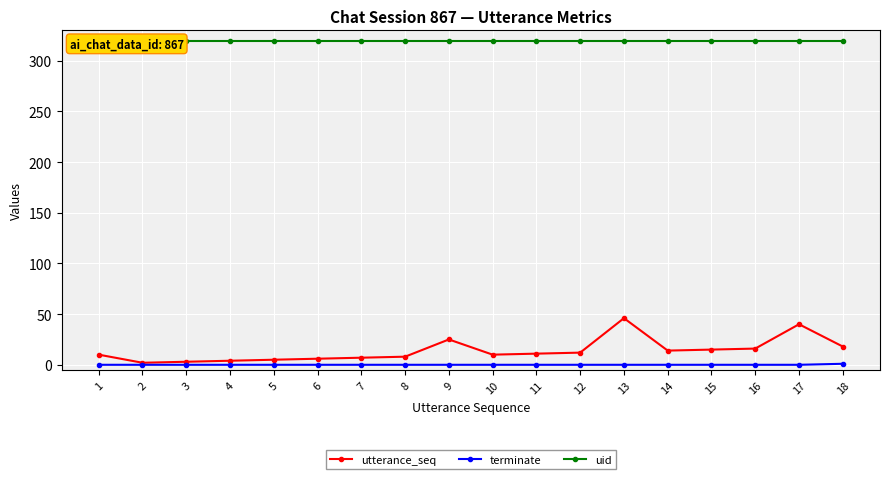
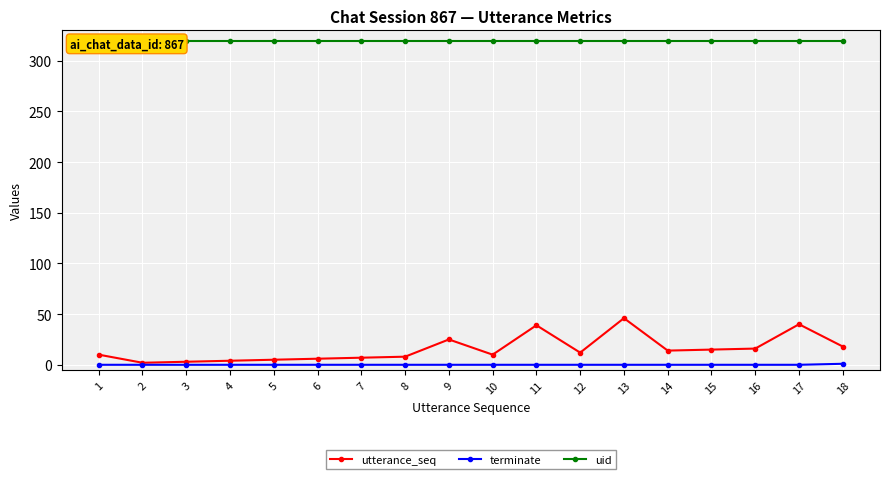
  {
    "utterance_seq": {
      "1": 10,
      "3": 3,
      "4": 4,
      "5": 5,
      "6": 6,
      "7": 7,
      "8": 8,
      "9": 25,
      "10": 10,
-     "11": 11,
+     "11": 39,
      "12": 12,
      "13": 46,
      "14": 14,
      "15": 15,
      "16": 16,
      "17": 40,
      "18": 18
    },
    "terminate": {
      "1": 0,
      "3": 0,
      "4": 0,
      "5": 0,
      "6": 0,
      "7": 0,
      "8": 0,
      "9": 0,
      "10": 0,
      "11": 0,
      "12": 0,
      "13": 0,
      "14": 0,
      "15": 0,
      "16": 0,
      "17": 0,
      "18": 1
    },
    "uid": {
      "4": 319,
      "5": 319,
      "6": 319,
      "7": 319,
      "8": 319,
      "9": 319,
      "10": 319,
      "11": 319,
      "12": 319,
      "13": 319,
      "14": 319,
      "15": 319,
      "16": 319,
      "17": 319,
      "18": 319
    }
  }
